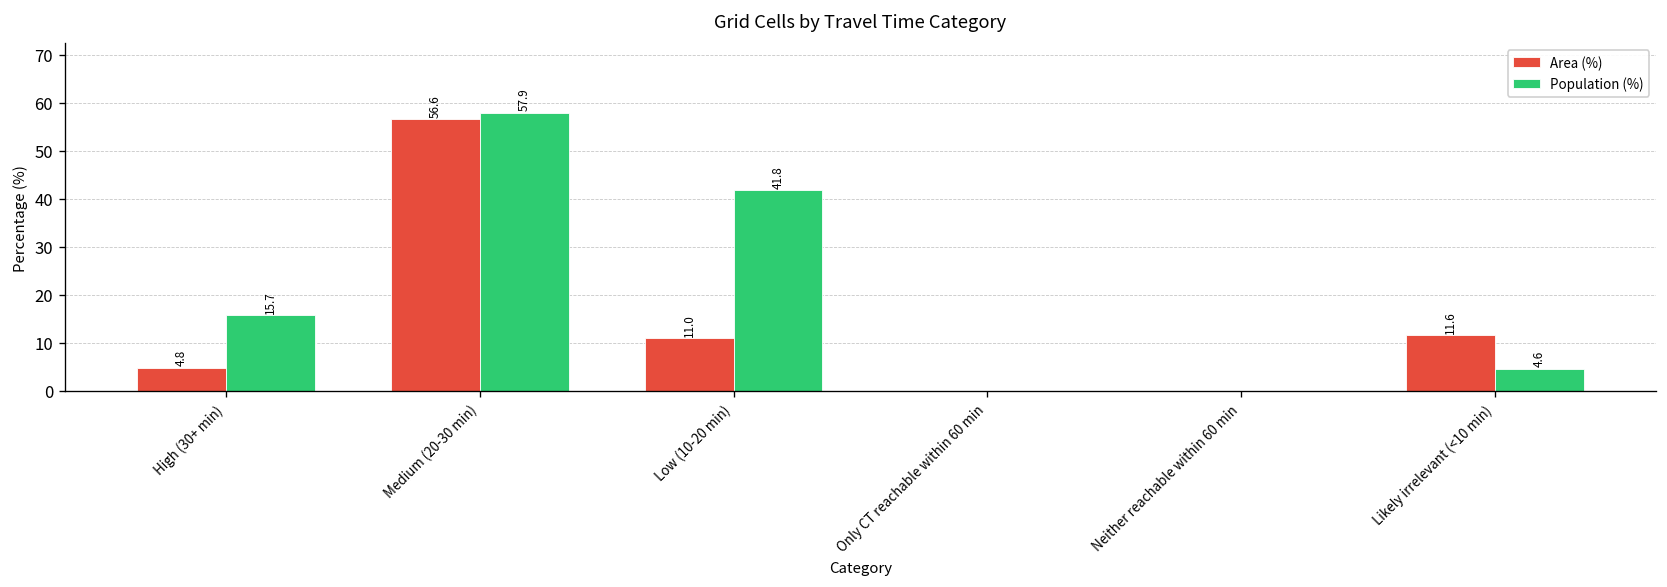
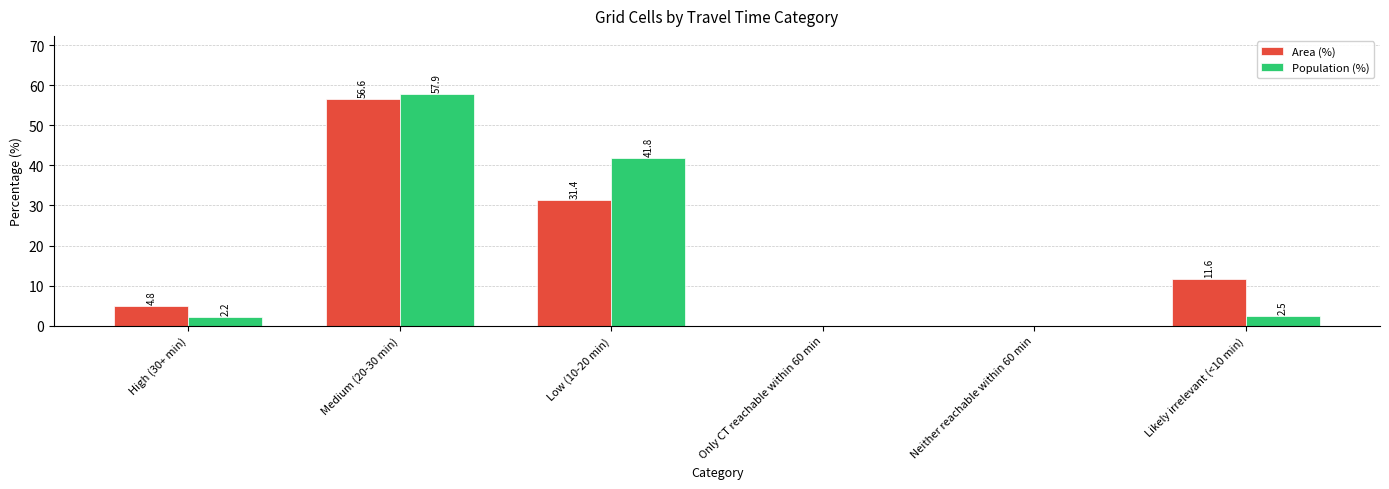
  {
    "Area (%)": {
      "High (30+ min)": 4.8,
      "Medium (20-30 min)": 56.6,
-     "Low (10-20 min)": 11.0,
+     "Low (10-20 min)": 31.4,
      "Likely irrelevant (<10 min)": 11.6
    },
    "Population (%)": {
-     "High (30+ min)": 15.7,
+     "High (30+ min)": 2.2,
      "Medium (20-30 min)": 57.9,
      "Low (10-20 min)": 41.8,
-     "Likely irrelevant (<10 min)": 4.6
+     "Likely irrelevant (<10 min)": 2.5
    }
  }
